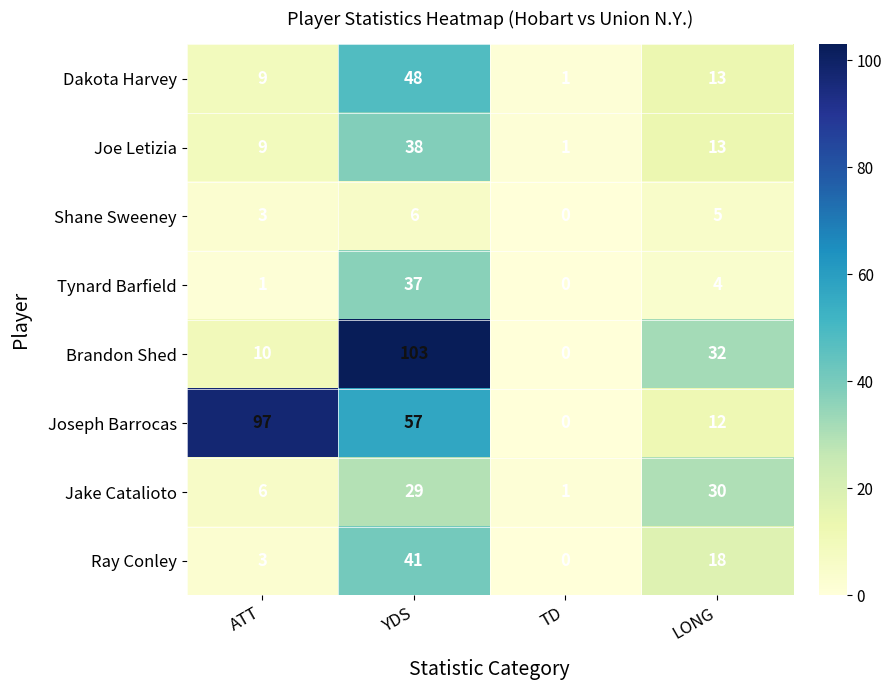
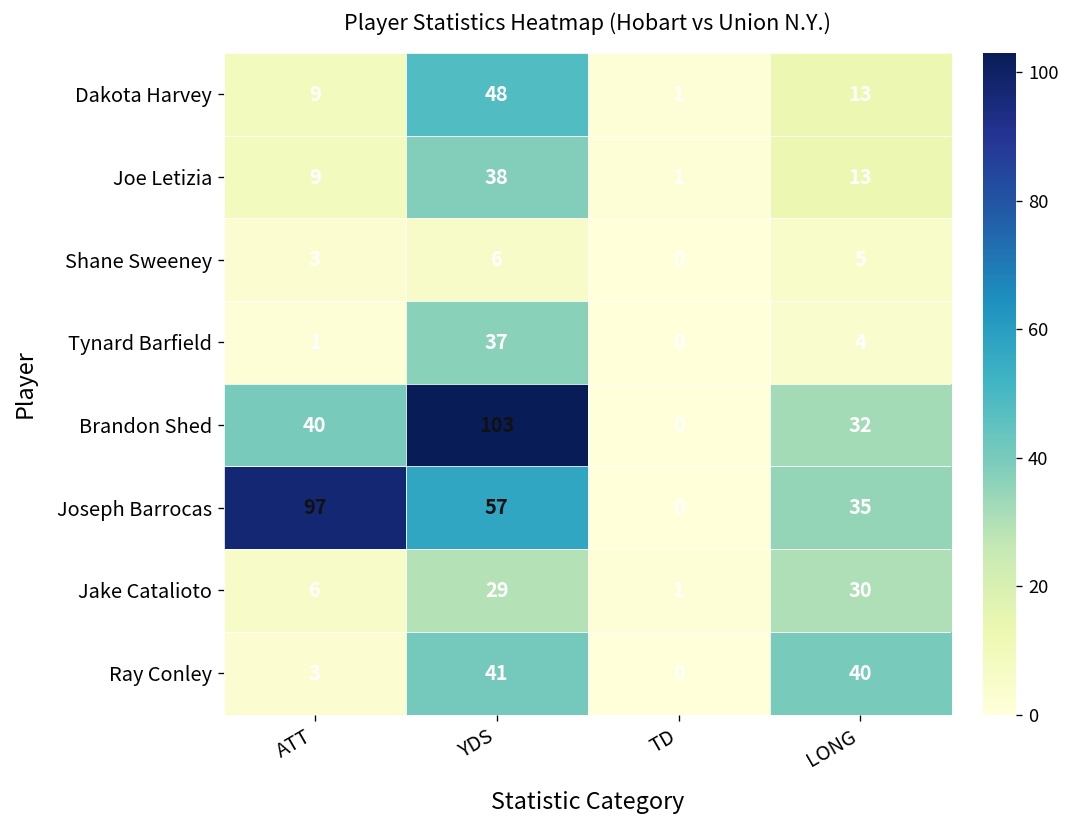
  {
    "Dakota Harvey": {
      "ATT": 9,
      "YDS": 48,
      "LONG": 13
    },
    "Joe Letizia": {
      "ATT": 9,
      "YDS": 38,
      "LONG": 13
    },
    "Shane Sweeney": {
      "YDS": 6,
      "LONG": 5
    },
    "Tynard Barfield": {
      "YDS": 37,
      "LONG": 4
    },
    "Brandon Shed": {
-     "ATT": 10,
+     "ATT": 40,
      "YDS": 103,
      "LONG": 32
    },
    "Joseph Barrocas": {
      "ATT": 97,
      "YDS": 57,
-     "LONG": 12
+     "LONG": 35
    },
    "Jake Catalioto": {
      "ATT": 6,
      "YDS": 29,
      "LONG": 30
    },
    "Ray Conley": {
      "YDS": 41,
-     "LONG": 18
+     "LONG": 40
    }
  }
